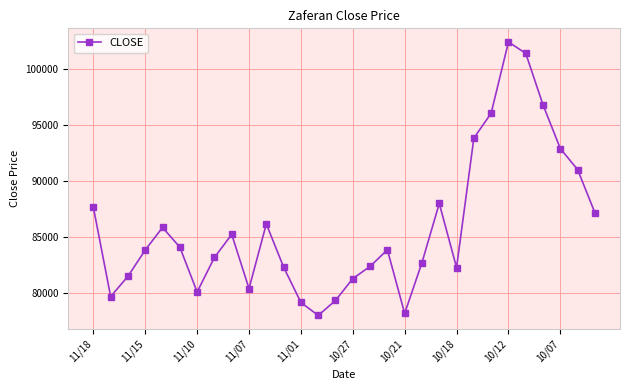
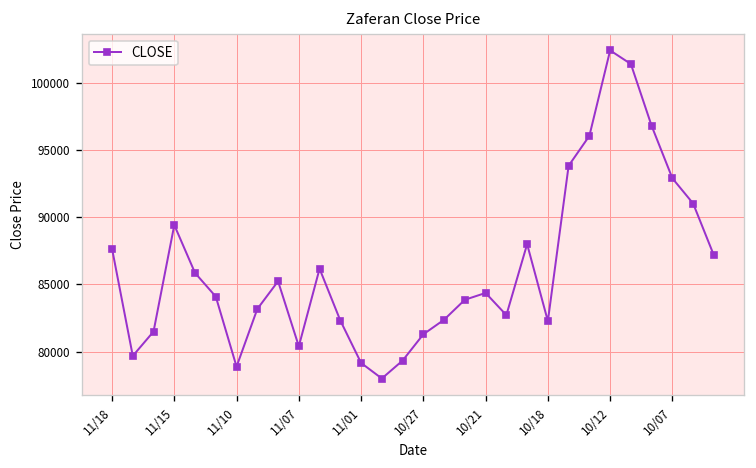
  {
    "11/18": 87700,
-   "11/15": 83800,
-   "11/10": 80100,
+   "11/15": 89400,
+   "11/10": 78900,
    "11/07": 80400,
    "11/01": 79200,
    "10/27": 81300,
-   "10/21": 78200,
+   "10/21": 84400,
    "10/18": 82300,
    "10/12": 102400,
    "10/07": 92900
  }
